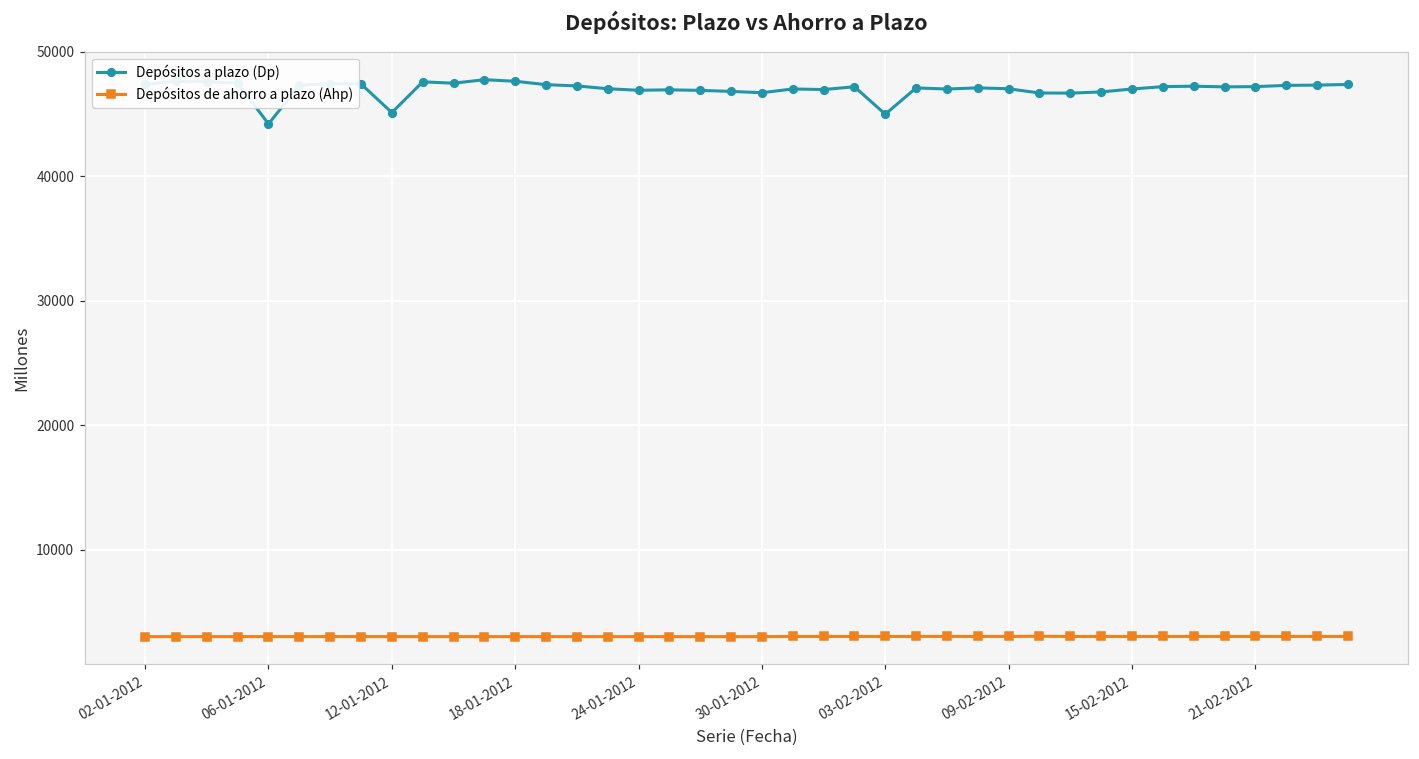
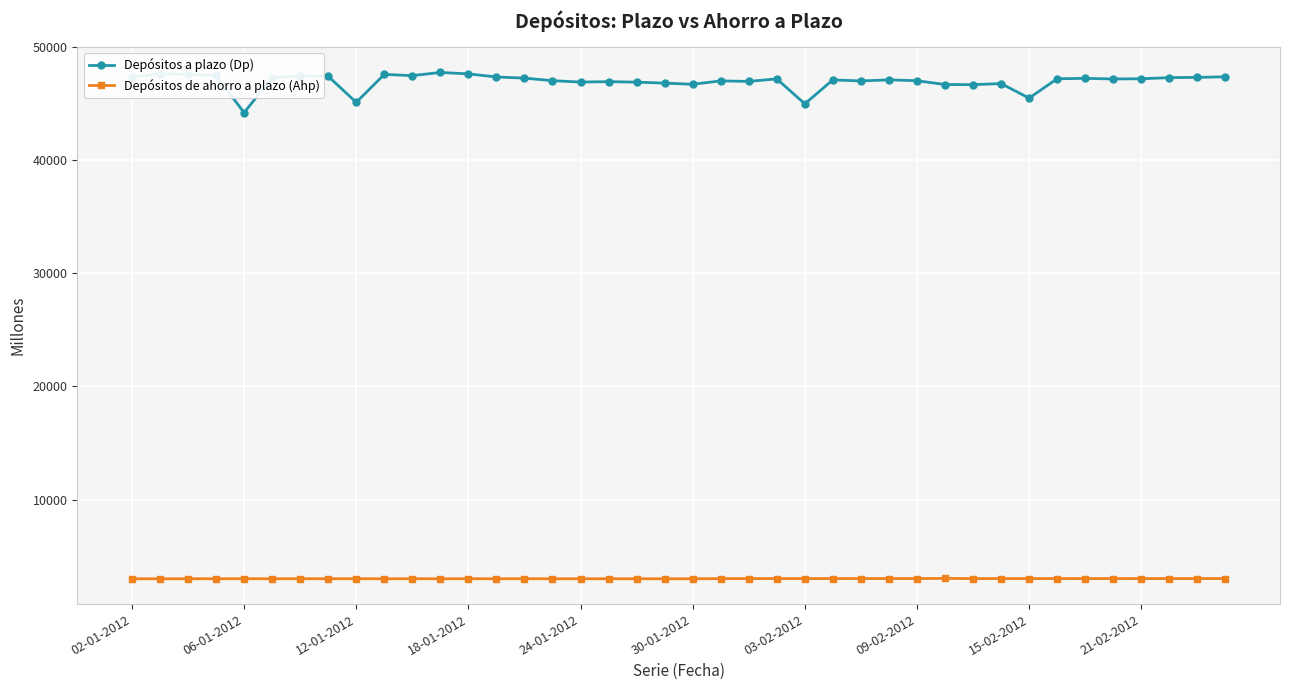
  {
    "Depósitos a plazo (Dp)": {
      "06-01-2012": 44200,
      "12-01-2012": 45100,
      "18-01-2012": 47600,
      "24-01-2012": 46900,
      "30-01-2012": 46700,
      "03-02-2012": 45000,
      "09-02-2012": 47000,
-     "15-02-2012": 47000,
+     "15-02-2012": 45500,
      "21-02-2012": 47200
    },
    "Depósitos de ahorro a plazo (Ahp)": {
      "02-01-2012": 3000,
      "06-01-2012": 3000,
      "12-01-2012": 3000,
      "18-01-2012": 3000,
      "24-01-2012": 3000,
      "30-01-2012": 3000,
      "03-02-2012": 3000,
      "09-02-2012": 3000,
      "15-02-2012": 3000,
      "21-02-2012": 3000
    }
  }
